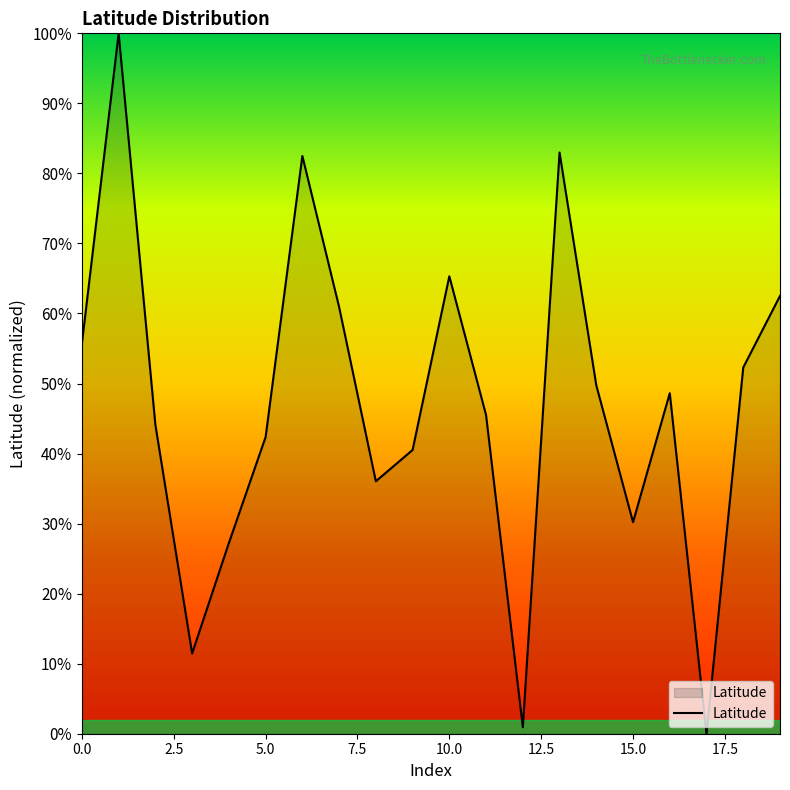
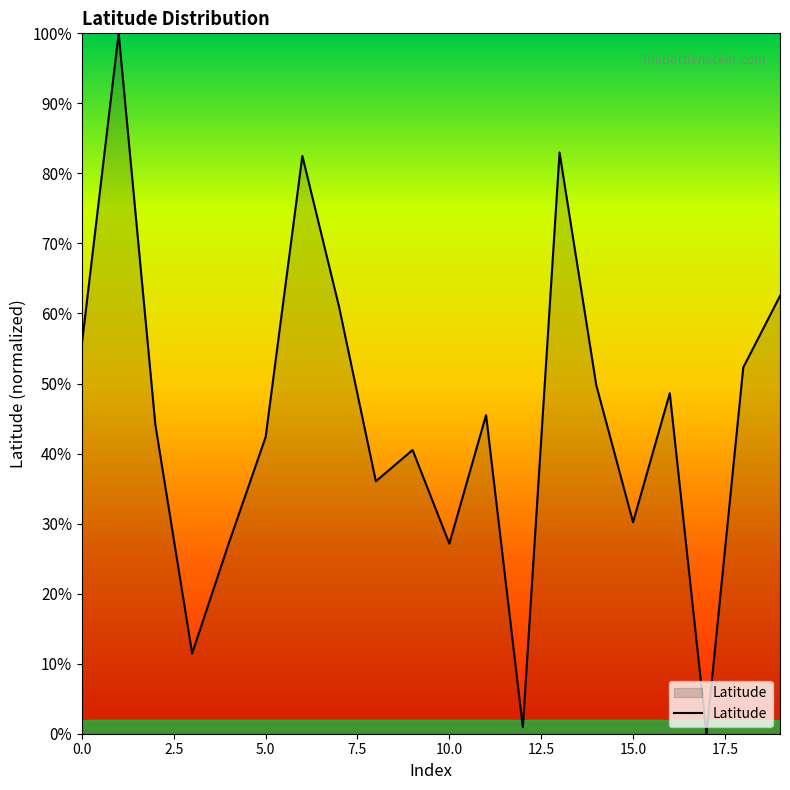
  {
    "Latitude": {
      "0.0": "56%",
      "5.0": "42%",
-     "10.0": "65%",
+     "10.0": "27%",
      "15.0": "30%"
    }
  }
